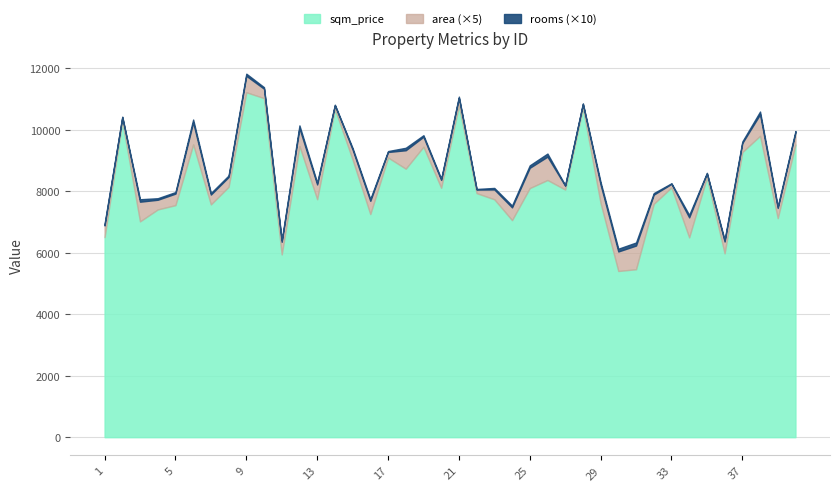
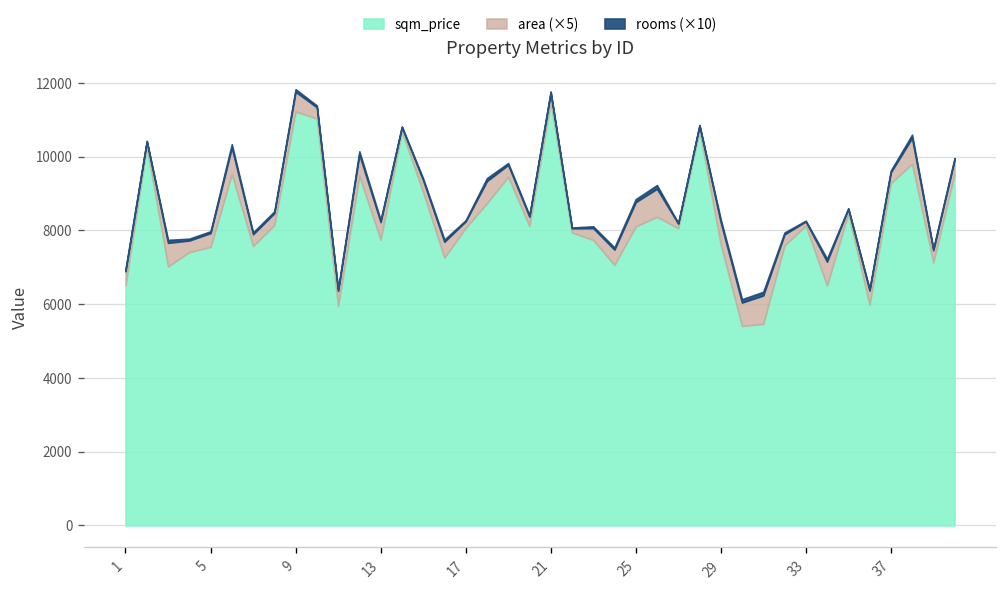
  {
    "sqm_price": {
      "1": 6500,
      "5": 7500,
      "9": 11200,
      "13": 7700,
-     "17": 9100,
-     "21": 10800,
+     "17": 8100,
+     "21": 11500,
      "25": 8100,
      "29": 7600,
      "33": 8100,
      "37": 9300
    }
  }
